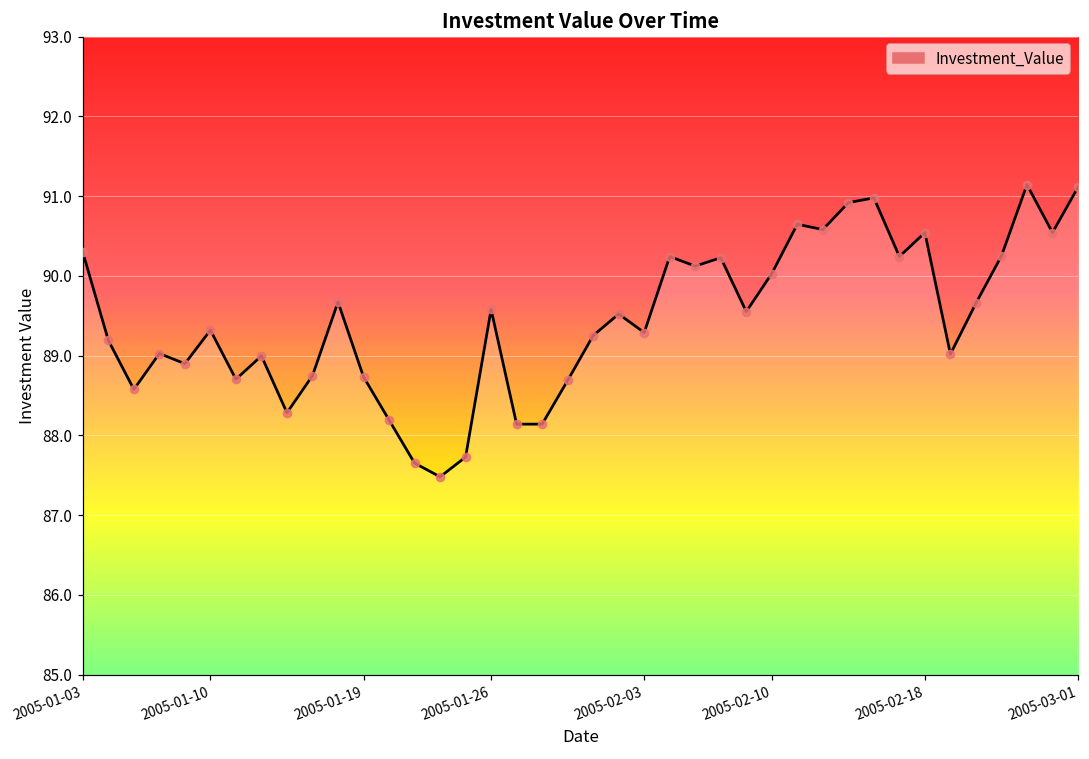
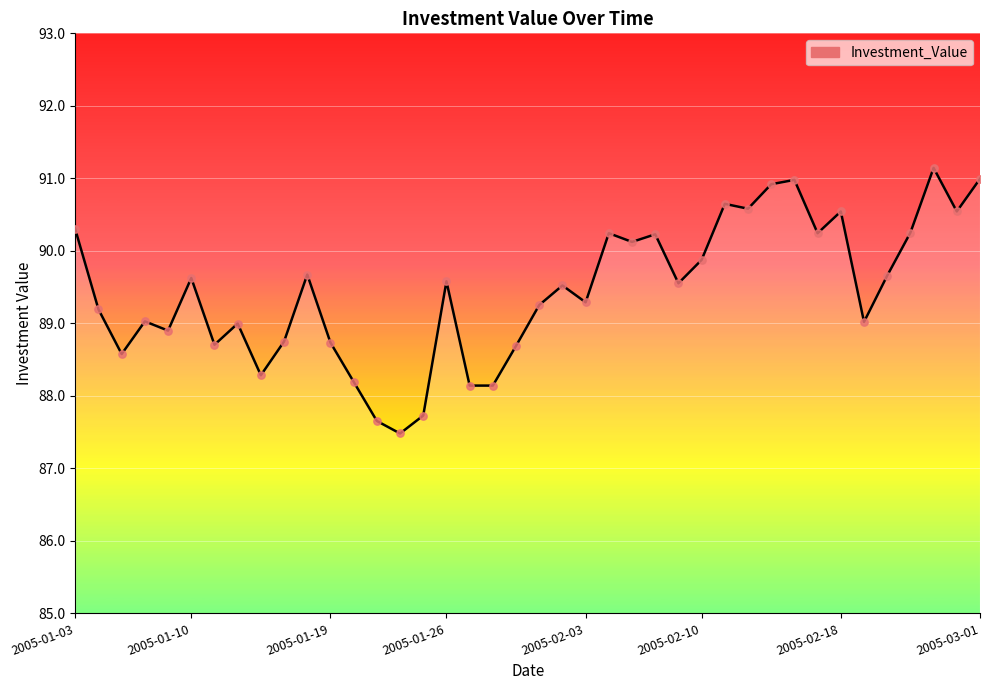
  {
    "2005-01-03": 90.3,
-   "2005-01-10": 89.3,
+   "2005-01-10": 89.6,
    "2005-01-19": 88.7,
    "2005-01-26": 89.6,
    "2005-02-03": 89.3,
-   "2005-02-10": 90.0,
+   "2005-02-10": 89.9,
    "2005-02-18": 90.5,
-   "2005-03-01": 91.1
+   "2005-03-01": 91.0
  }
